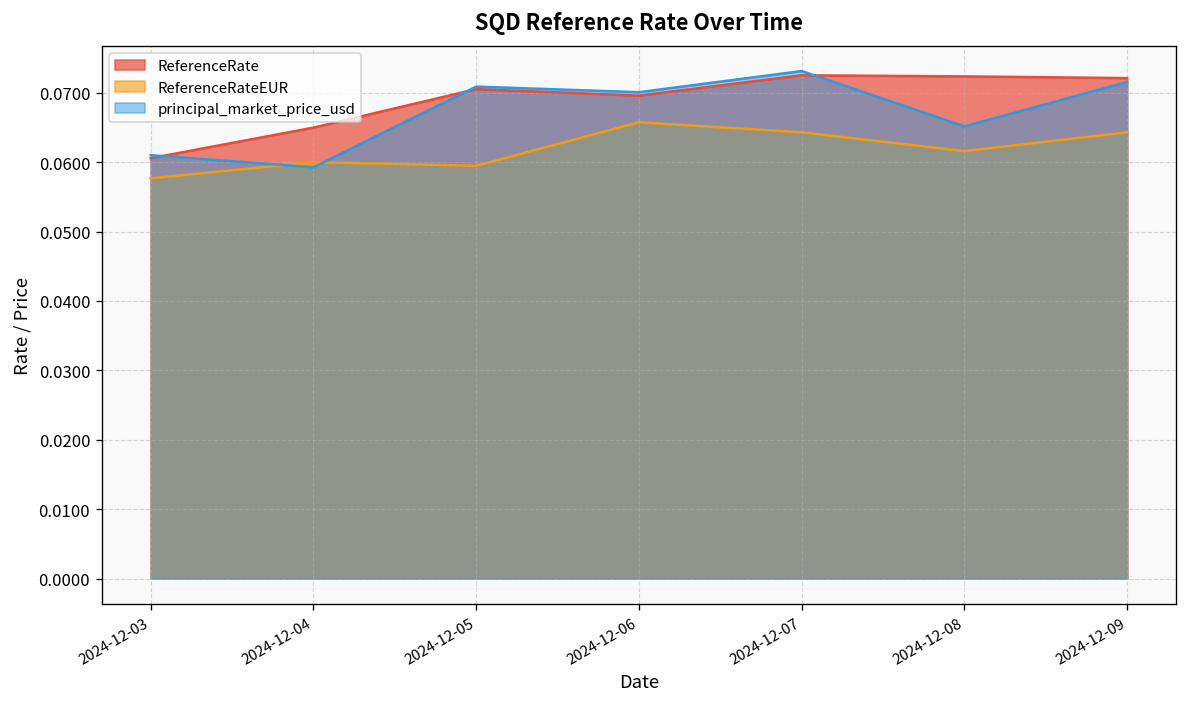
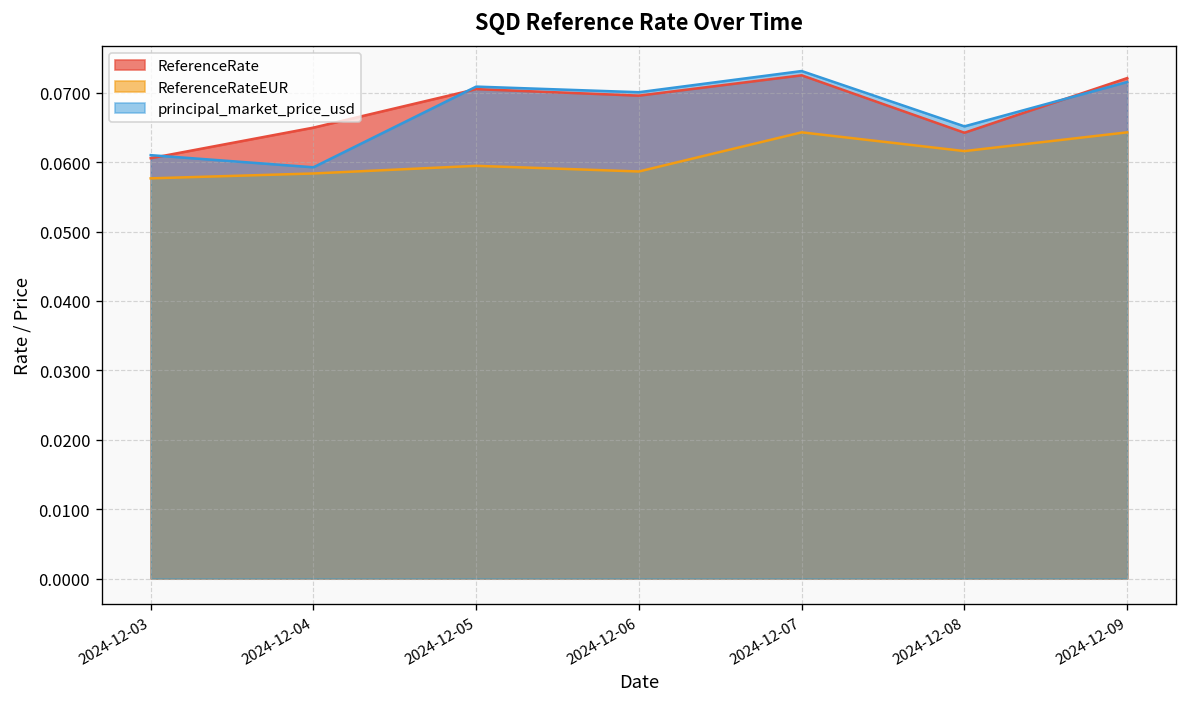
  {
    "ReferenceRate": {
      "2024-12-03": 0.061,
      "2024-12-04": 0.065,
      "2024-12-06": 0.070,
      "2024-12-07": 0.073,
-     "2024-12-08": 0.072,
+     "2024-12-08": 0.064,
      "2024-12-09": 0.072
    },
    "ReferenceRateEUR": {
      "2024-12-03": 0.058,
-     "2024-12-04": 0.060,
+     "2024-12-04": 0.058,
      "2024-12-05": 0.059,
-     "2024-12-06": 0.066,
+     "2024-12-06": 0.059,
      "2024-12-07": 0.064,
      "2024-12-08": 0.062,
      "2024-12-09": 0.064
    },
    "principal_market_price_usd": {
      "2024-12-03": 0.061,
      "2024-12-04": 0.059,
      "2024-12-06": 0.070,
      "2024-12-07": 0.073,
      "2024-12-08": 0.065,
      "2024-12-09": 0.072
    }
  }
